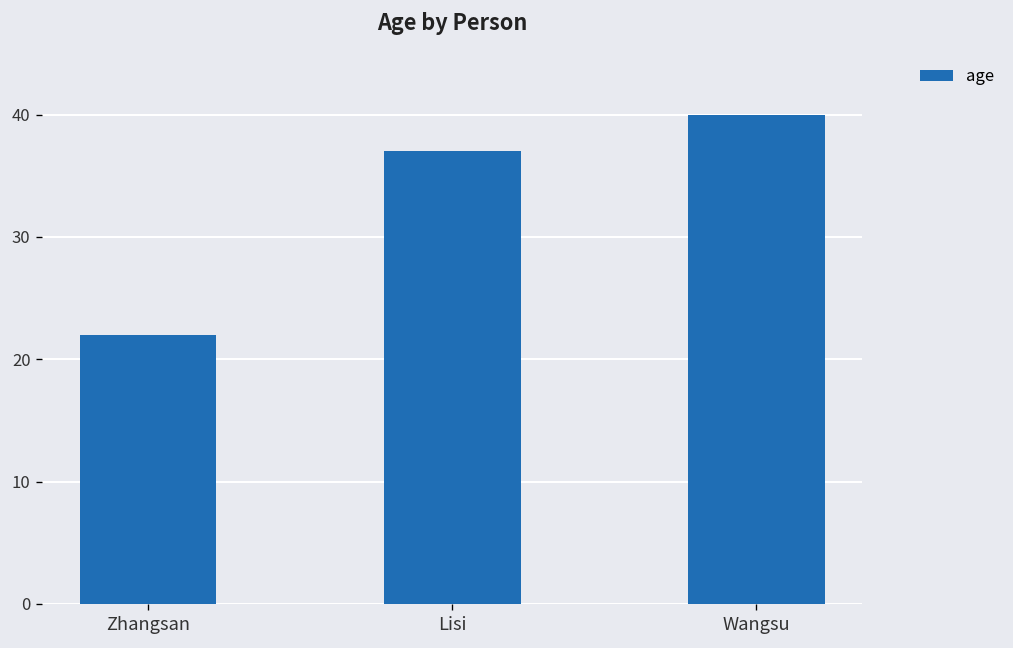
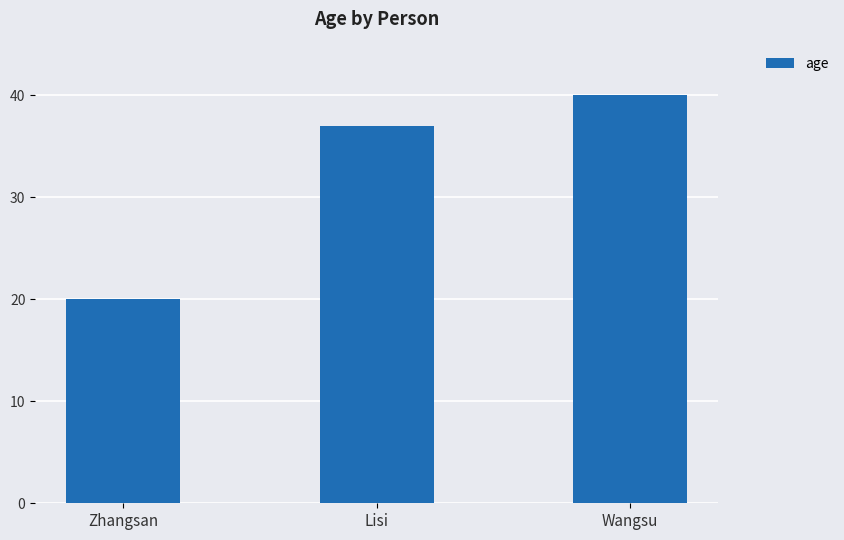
  {
-   "Zhangsan": 22,
+   "Zhangsan": 20,
    "Lisi": 37,
    "Wangsu": 40
  }
